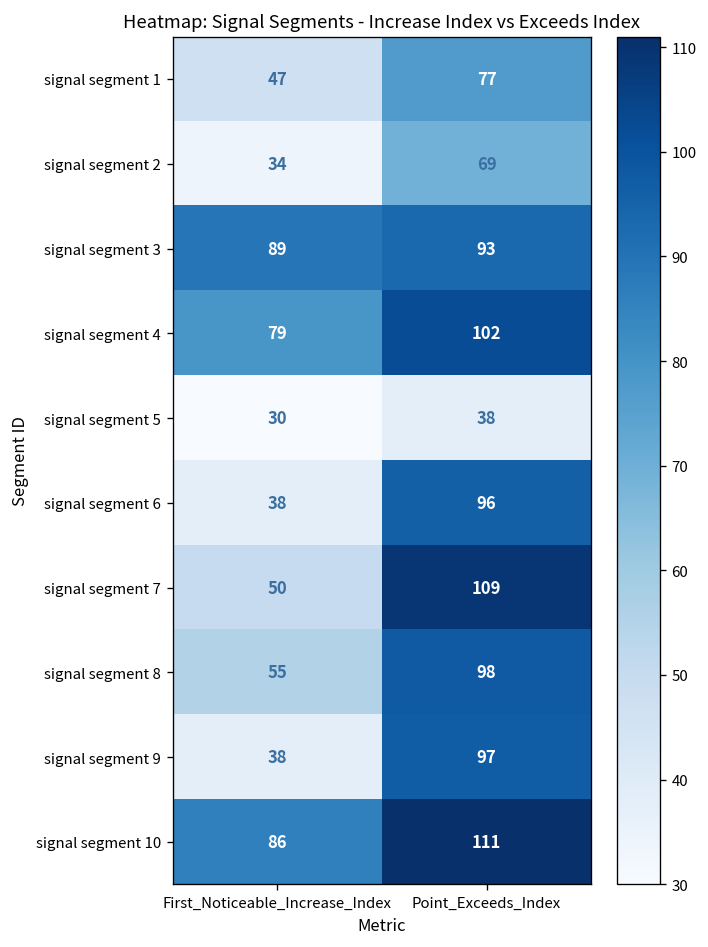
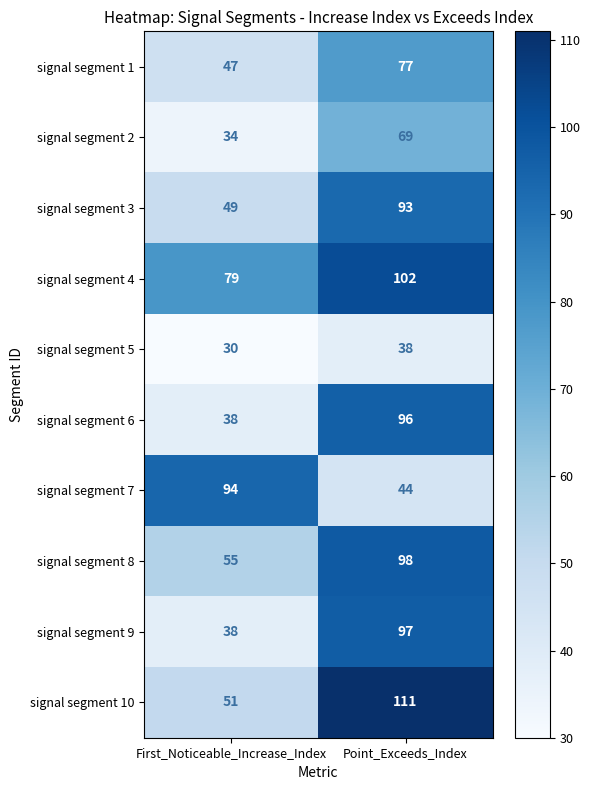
  {
    "signal segment 1": {
      "First_Noticeable_Increase_Index": 47,
      "Point_Exceeds_Index": 77
    },
    "signal segment 2": {
      "First_Noticeable_Increase_Index": 34,
      "Point_Exceeds_Index": 69
    },
    "signal segment 3": {
-     "First_Noticeable_Increase_Index": 89,
+     "First_Noticeable_Increase_Index": 49,
      "Point_Exceeds_Index": 93
    },
    "signal segment 4": {
      "First_Noticeable_Increase_Index": 79,
      "Point_Exceeds_Index": 102
    },
    "signal segment 5": {
      "First_Noticeable_Increase_Index": 30,
      "Point_Exceeds_Index": 38
    },
    "signal segment 6": {
      "First_Noticeable_Increase_Index": 38,
      "Point_Exceeds_Index": 96
    },
    "signal segment 7": {
-     "First_Noticeable_Increase_Index": 50,
-     "Point_Exceeds_Index": 109
+     "First_Noticeable_Increase_Index": 94,
+     "Point_Exceeds_Index": 44
    },
    "signal segment 8": {
      "First_Noticeable_Increase_Index": 55,
      "Point_Exceeds_Index": 98
    },
    "signal segment 9": {
      "First_Noticeable_Increase_Index": 38,
      "Point_Exceeds_Index": 97
    },
    "signal segment 10": {
-     "First_Noticeable_Increase_Index": 86,
+     "First_Noticeable_Increase_Index": 51,
      "Point_Exceeds_Index": 111
    }
  }
